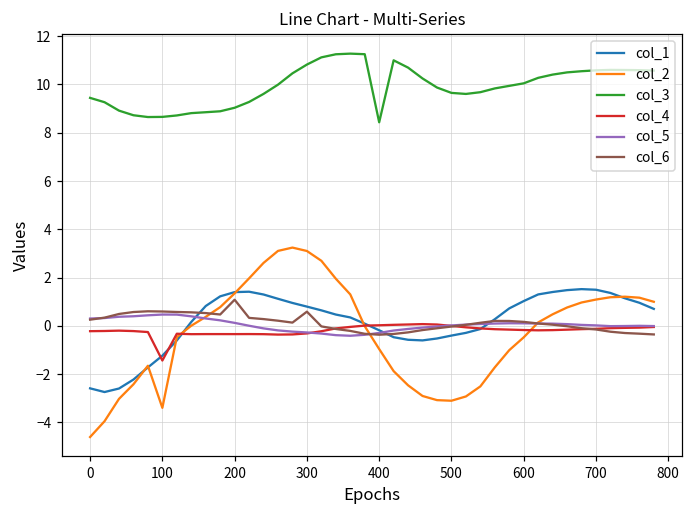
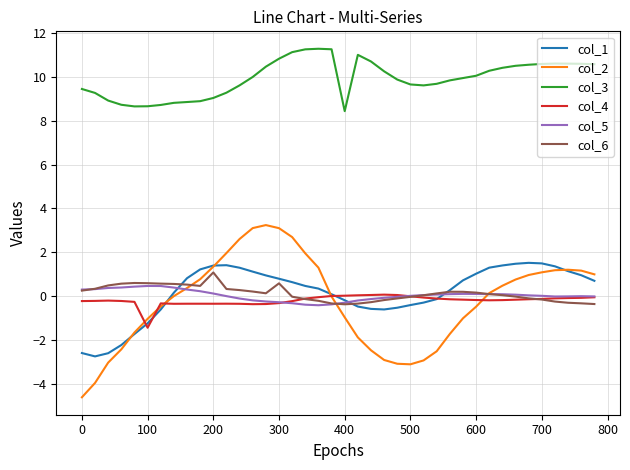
  {
    "col_1": {
      "0": -2.6,
      "100": -1.2,
      "300": 0.8,
      "500": -0.4,
      "600": 1.0,
      "700": 1.5
    },
    "col_2": {
      "0": -4.6,
-     "100": -3.4,
+     "100": -1.0,
      "300": 3.1,
      "400": -1.0,
      "500": -3.1,
      "600": -0.5,
      "700": 1.1
    },
    "col_3": {
      "0": 9.4,
      "100": 8.7,
      "200": 9.0,
      "300": 10.8,
      "400": 8.4,
      "500": 9.7,
      "600": 10.0
    },
    "col_4": {
      "0": -0.2,
      "100": -1.4,
      "200": -0.3,
      "400": 0.0,
      "600": -0.2
    },
    "col_5": {
      "100": 0.5,
      "200": 0.1,
      "700": 0.0
    },
    "col_6": {
      "100": 0.6,
      "200": 1.1,
      "300": 0.6
    }
  }
